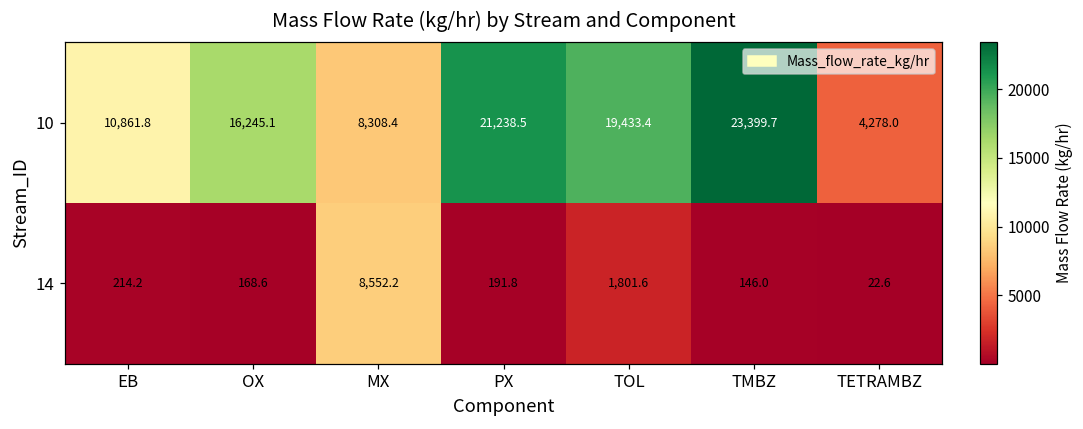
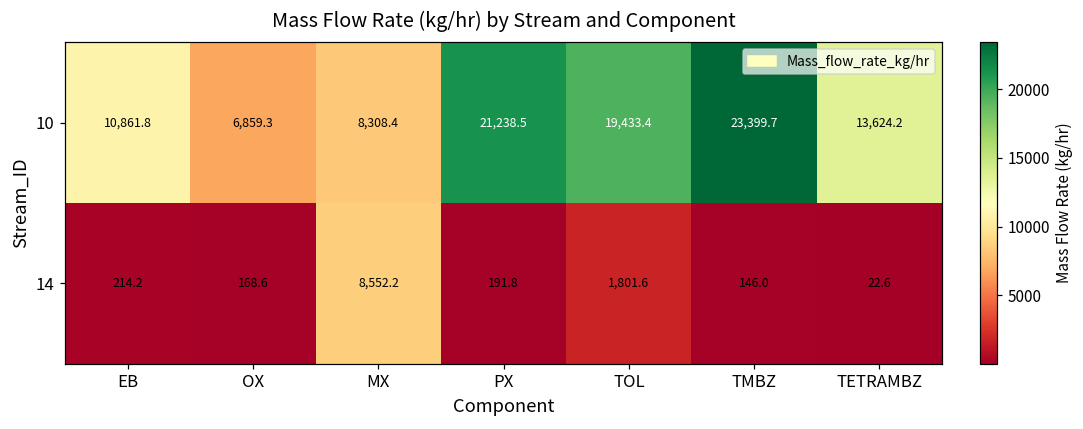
  {
    "10": {
      "EB": "10,861.8",
-     "OX": "16,245.1",
+     "OX": "6,859.3",
      "MX": "8,308.4",
      "PX": "21,238.5",
      "TOL": "19,433.4",
      "TMBZ": "23,399.7",
-     "TETRAMBZ": "4,278.0"
+     "TETRAMBZ": "13,624.2"
    },
    "14": {
      "EB": "214.2",
      "OX": "168.6",
      "MX": "8,552.2",
      "PX": "191.8",
      "TOL": "1,801.6",
      "TMBZ": "146.0",
      "TETRAMBZ": "22.6"
    }
  }
